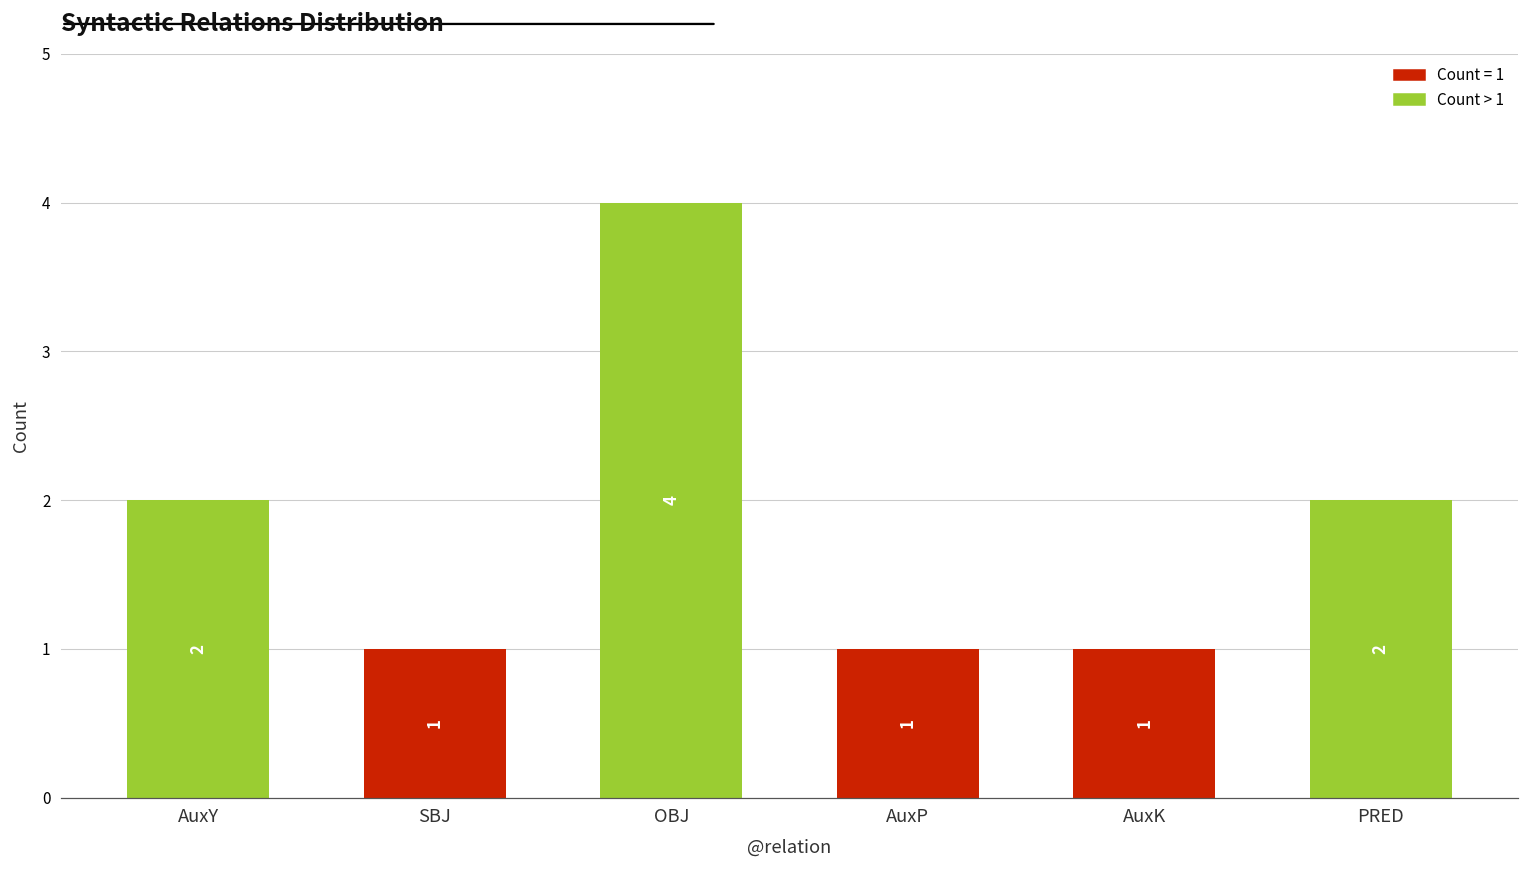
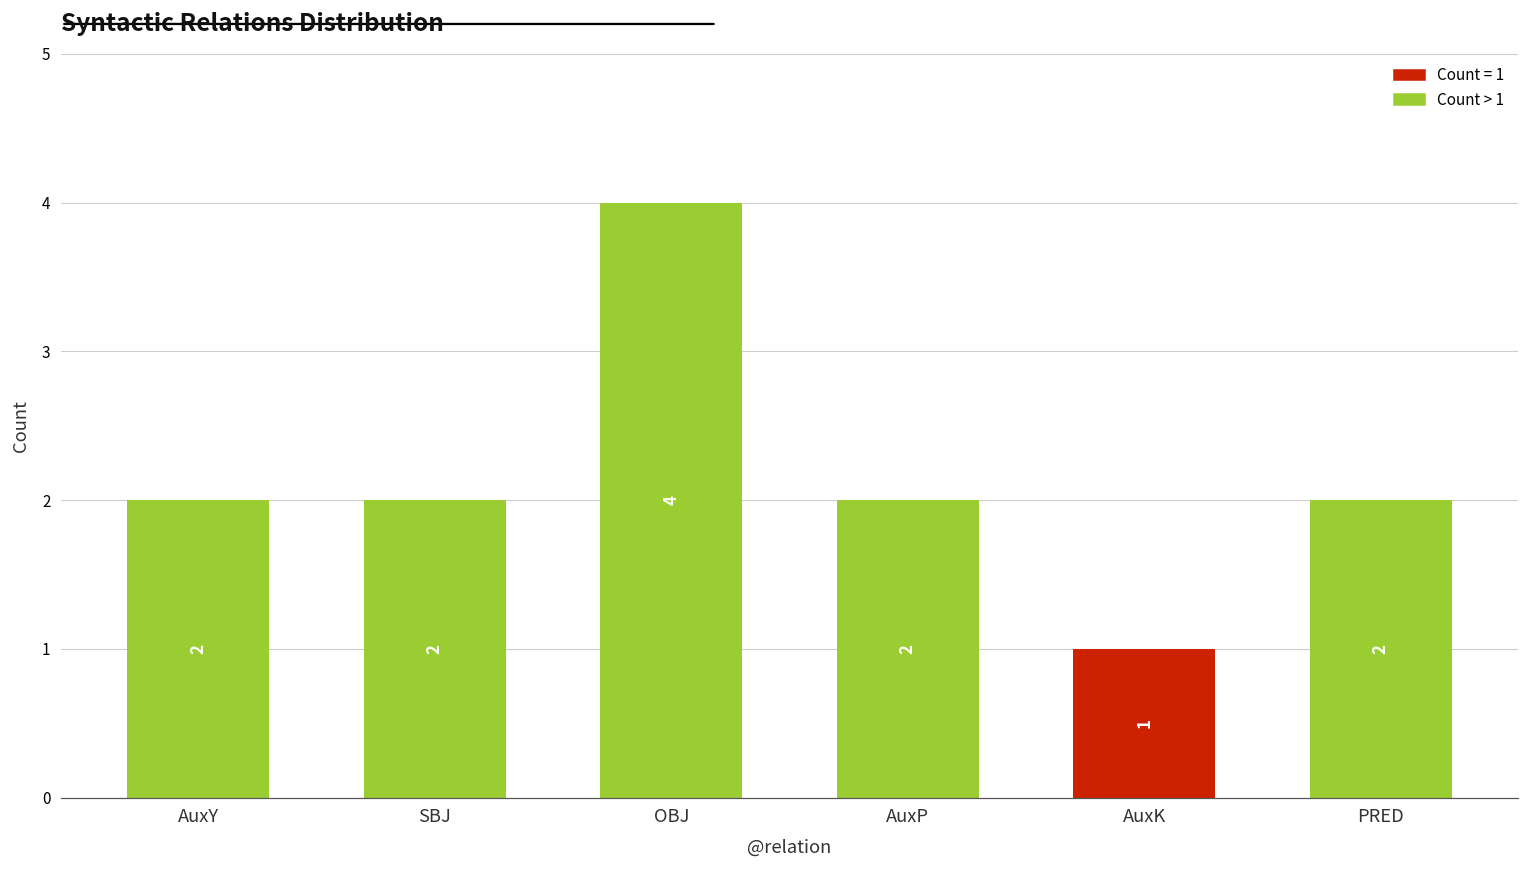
  {
    "AuxY": 2,
-   "SBJ": 1,
+   "SBJ": 2,
    "OBJ": 4,
-   "AuxP": 1,
+   "AuxP": 2,
    "AuxK": 1,
    "PRED": 2
  }
